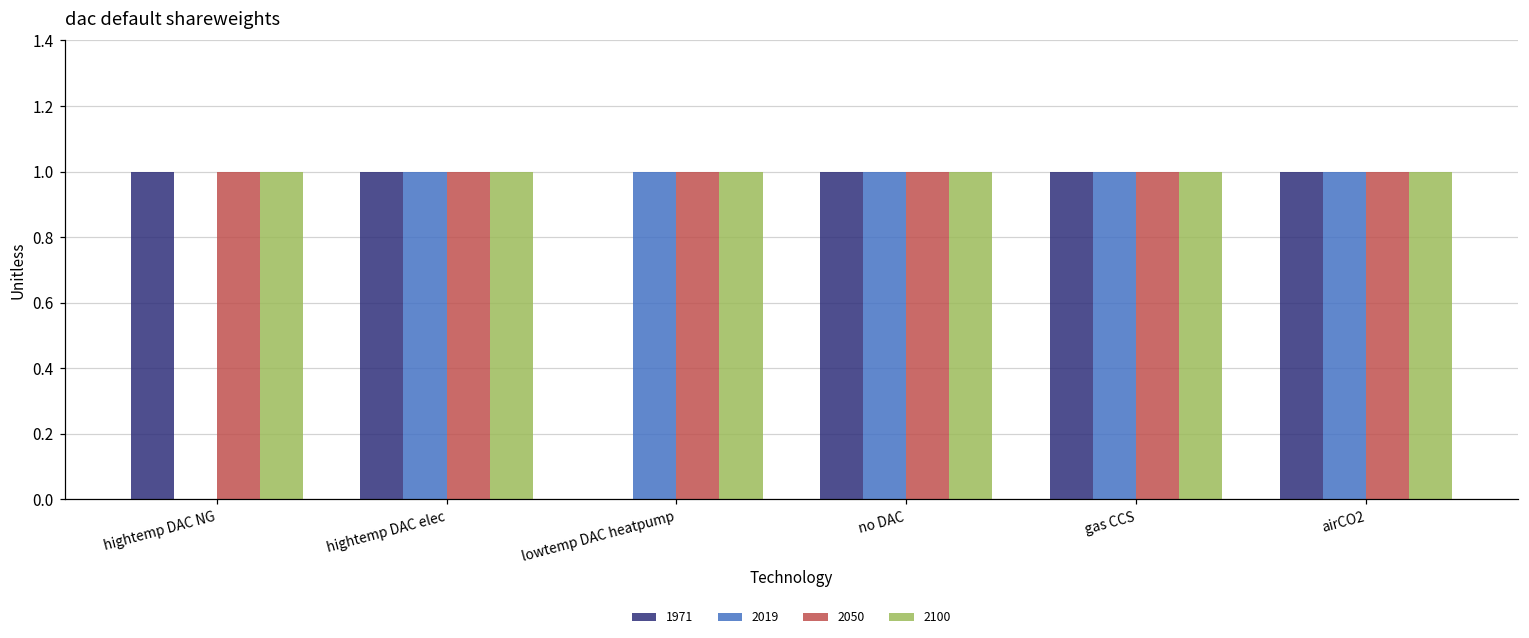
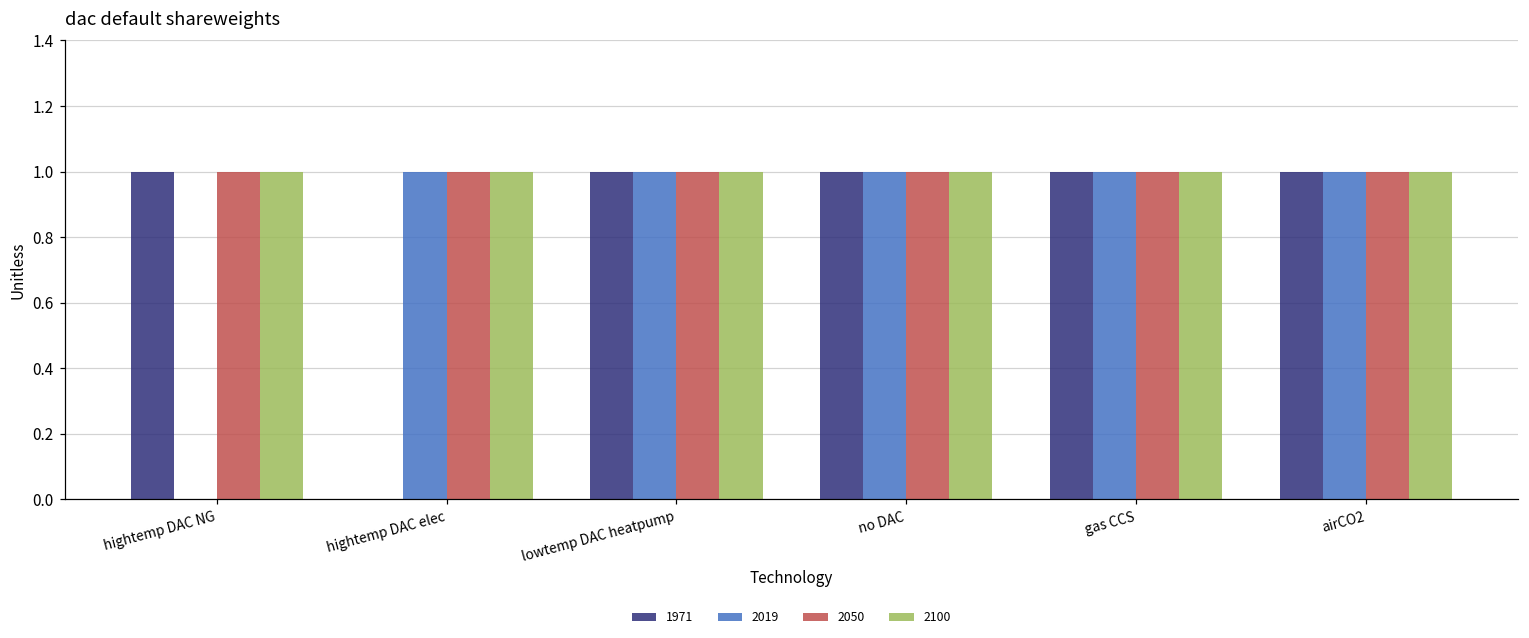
  {
    "1971": {
      "hightemp DAC NG": 1,
-     "hightemp DAC elec": 1,
-     "lowtemp DAC heatpump": 0,
+     "hightemp DAC elec": 0,
+     "lowtemp DAC heatpump": 1,
      "no DAC": 1,
      "gas CCS": 1,
      "airCO2": 1
    },
    "2019": {
      "hightemp DAC NG": 0,
      "hightemp DAC elec": 1,
      "lowtemp DAC heatpump": 1,
      "no DAC": 1,
      "gas CCS": 1,
      "airCO2": 1
    },
    "2050": {
      "hightemp DAC NG": 1,
      "hightemp DAC elec": 1,
      "lowtemp DAC heatpump": 1,
      "no DAC": 1,
      "gas CCS": 1,
      "airCO2": 1
    },
    "2100": {
      "hightemp DAC NG": 1,
      "hightemp DAC elec": 1,
      "lowtemp DAC heatpump": 1,
      "no DAC": 1,
      "gas CCS": 1,
      "airCO2": 1
    }
  }
